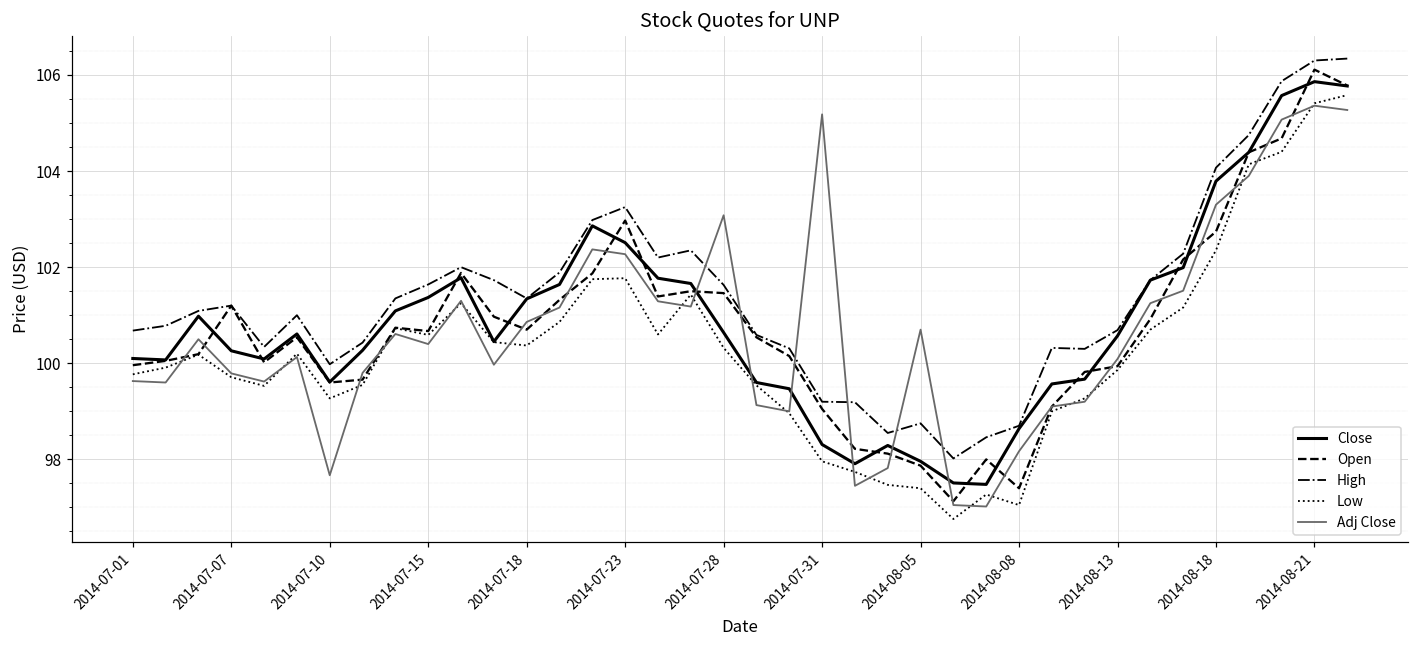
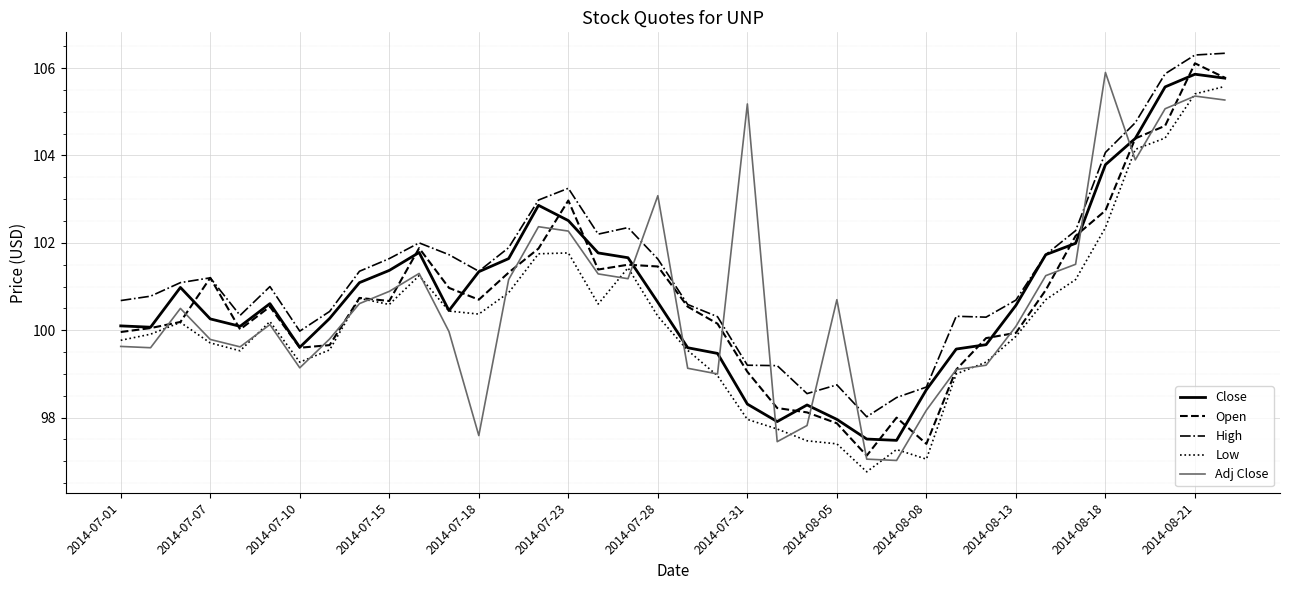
  {
    "Adj Close": {
      "2014-07-01": 99.6,
      "2014-07-07": 99.8,
-     "2014-07-10": 97.7,
-     "2014-07-15": 100.4,
-     "2014-07-18": 100.9,
+     "2014-07-10": 99.1,
+     "2014-07-15": 100.9,
+     "2014-07-18": 97.6,
      "2014-07-23": 102.3,
      "2014-07-28": 103.1,
      "2014-07-31": 105.2,
      "2014-08-05": 100.7,
      "2014-08-08": 98.2,
      "2014-08-13": 100.1,
-     "2014-08-18": 103.3
+     "2014-08-18": 105.9
    }
  }
